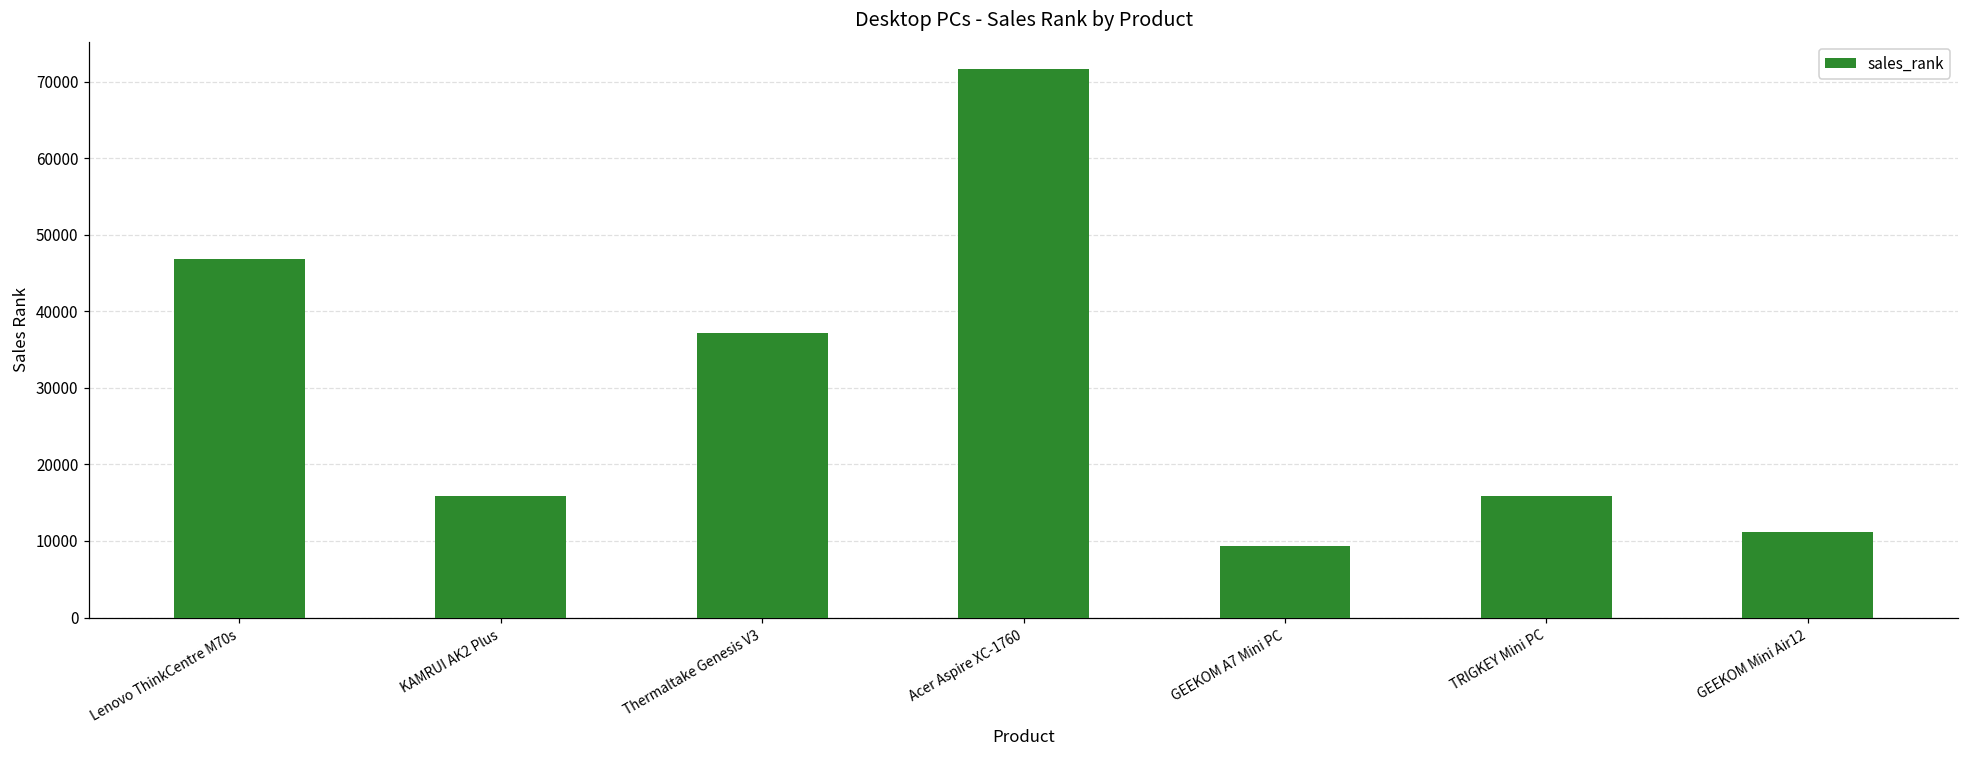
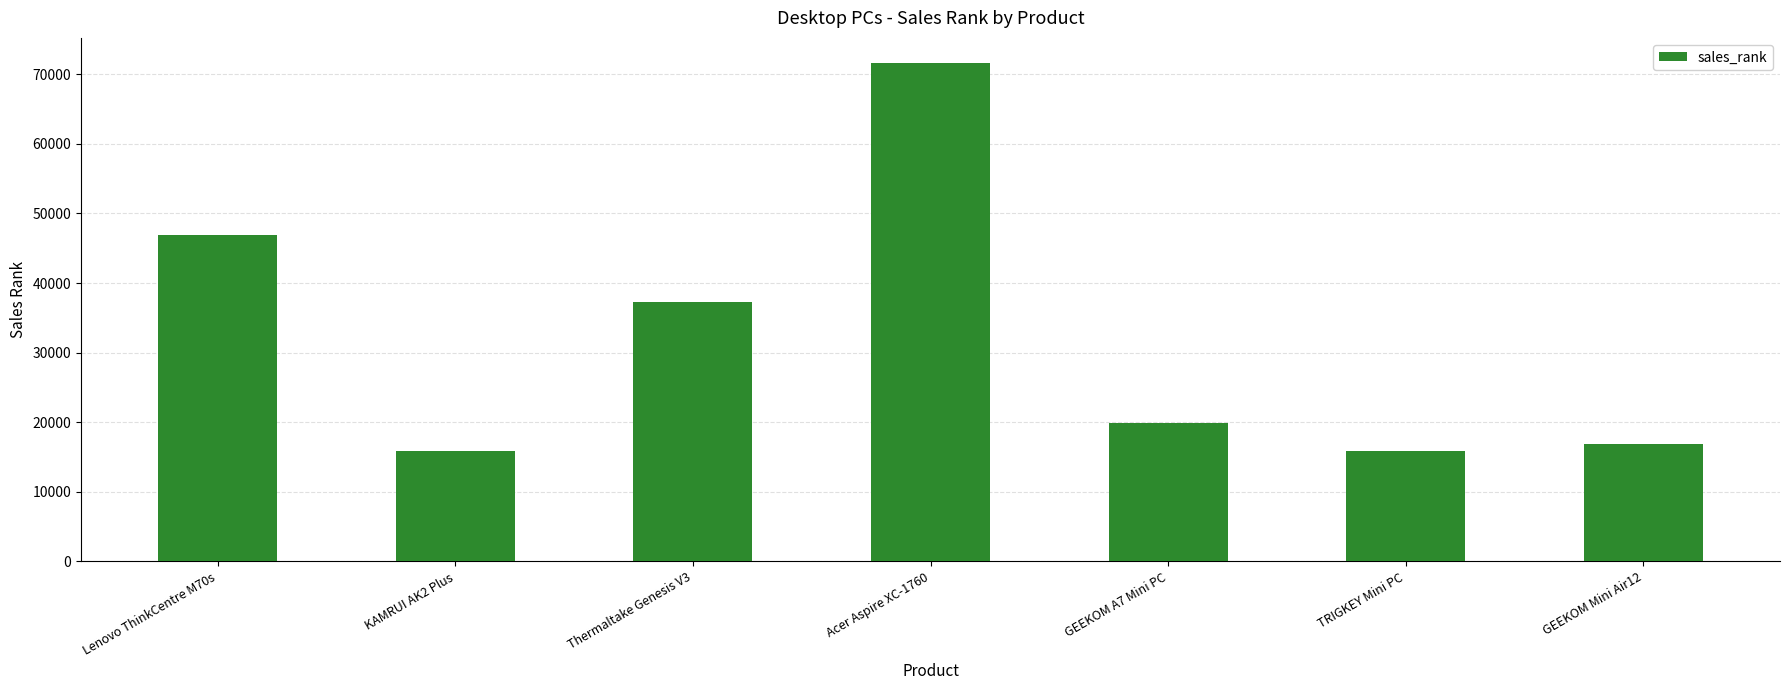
  {
    "Lenovo ThinkCentre M70s": 47000,
    "KAMRUI AK2 Plus": 16000,
    "Thermaltake Genesis V3": 37000,
    "Acer Aspire XC-1760": 72000,
-   "GEEKOM A7 Mini PC": 9000,
+   "GEEKOM A7 Mini PC": 20000,
    "TRIGKEY Mini PC": 16000,
-   "GEEKOM Mini Air12": 11000
+   "GEEKOM Mini Air12": 17000
  }
